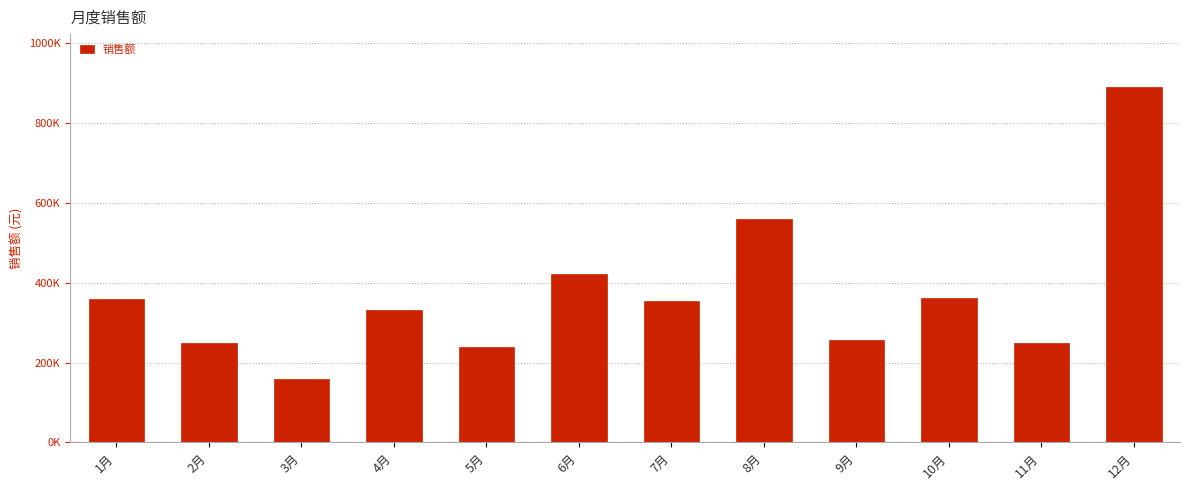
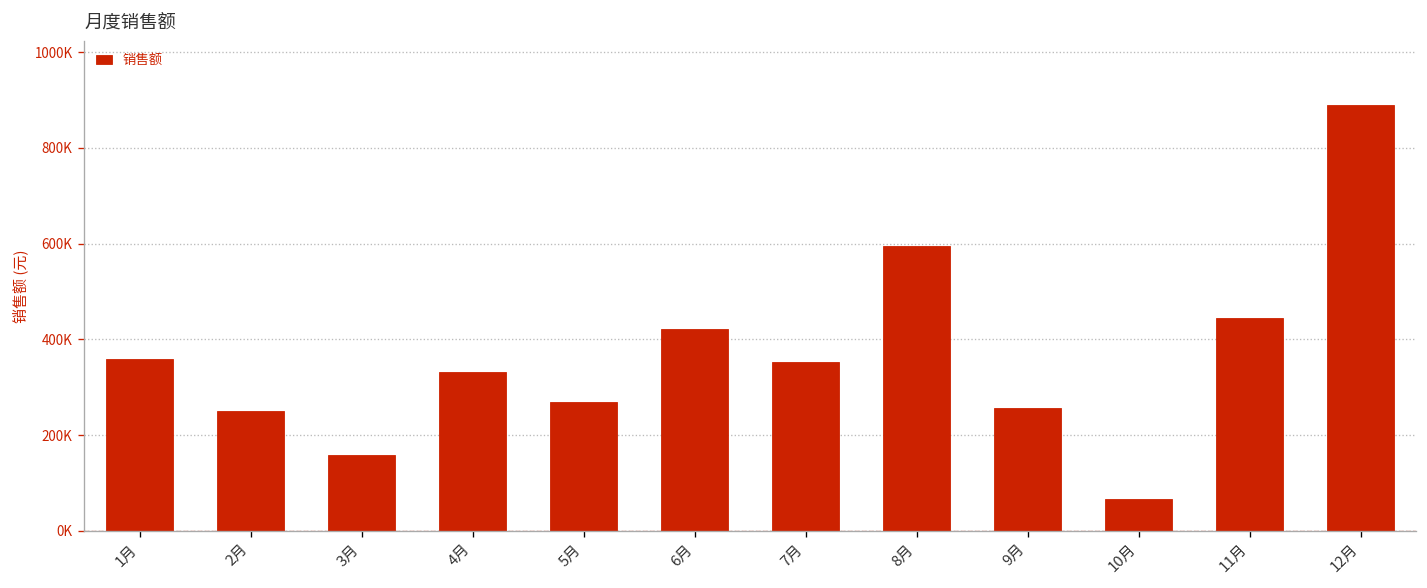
  {
    "1月": 360000,
    "2月": 250000,
    "3月": 160000,
    "4月": 330000,
-   "5月": 240000,
+   "5月": 270000,
    "6月": 420000,
    "7月": 350000,
-   "8月": 560000,
+   "8月": 600000,
    "9月": 260000,
-   "10月": 360000,
-   "11月": 250000,
+   "10月": 70000,
+   "11月": 450000,
    "12月": 890000
  }
